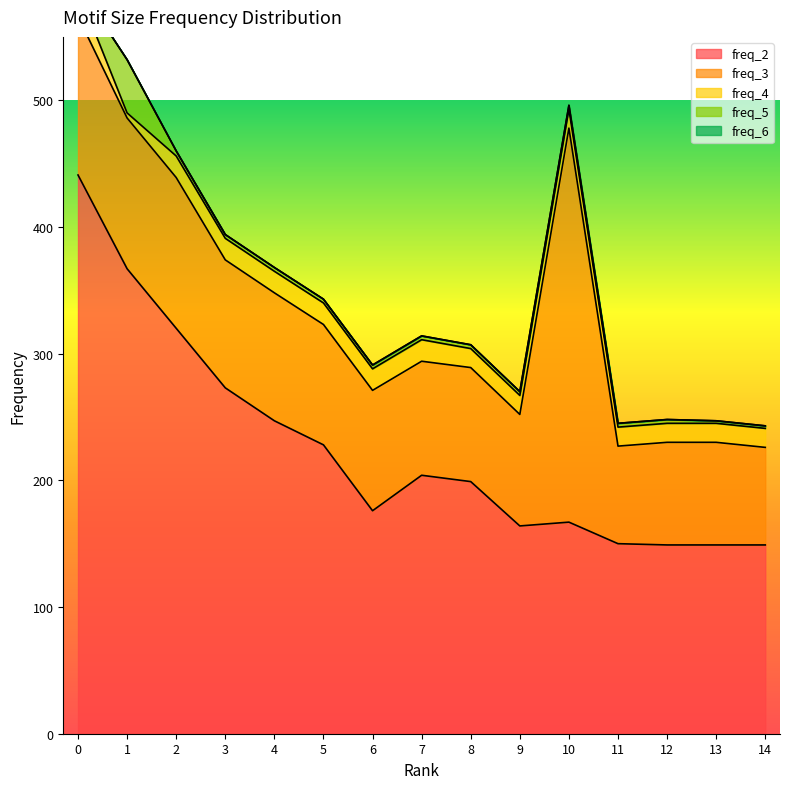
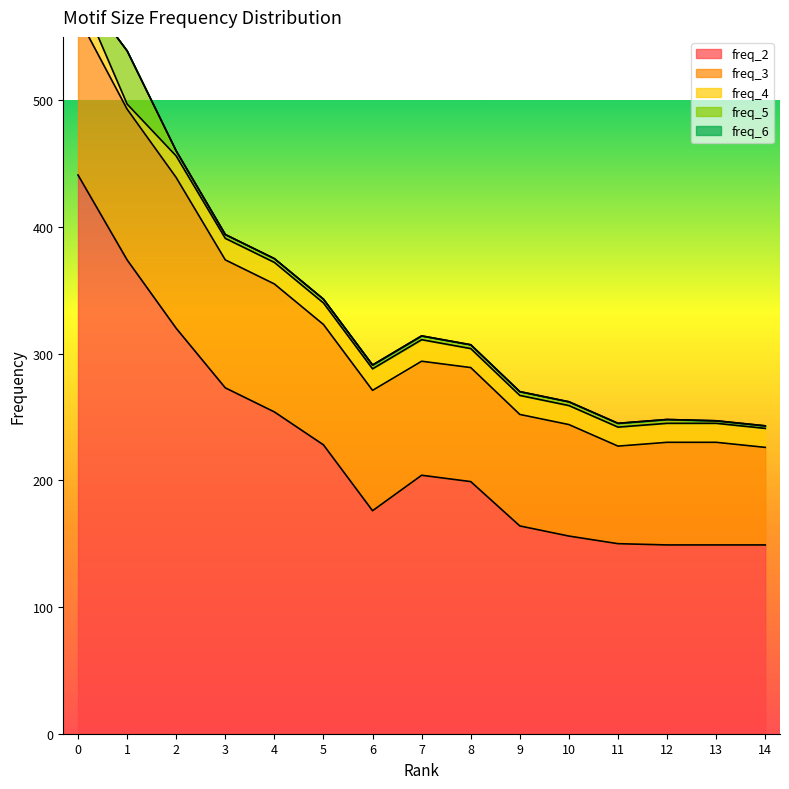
  {
    "freq_2": {
      "0": 441,
-     "1": 367,
+     "1": 374,
      "2": 320,
      "3": 273,
-     "4": 247,
+     "4": 254,
      "5": 228,
      "6": 176,
      "7": 204,
      "8": 199,
      "9": 164,
-     "10": 167,
+     "10": 156,
      "11": 150,
      "12": 149,
      "13": 149,
      "14": 149
    },
    "freq_3": {
      "1": 119,
      "2": 119,
      "3": 101,
      "4": 101,
      "5": 95,
      "6": 95,
      "7": 90,
      "8": 90,
      "9": 88,
-     "10": 311,
+     "10": 88,
      "11": 77,
      "12": 81,
      "13": 81,
      "14": 77
    },
    "freq_4": {
      "1": 4,
      "2": 17,
      "3": 17,
      "4": 17,
      "5": 17,
      "6": 17,
      "7": 17,
      "8": 15,
      "9": 15,
      "10": 15,
      "11": 15,
      "12": 15,
      "14": 15
    }
  }
